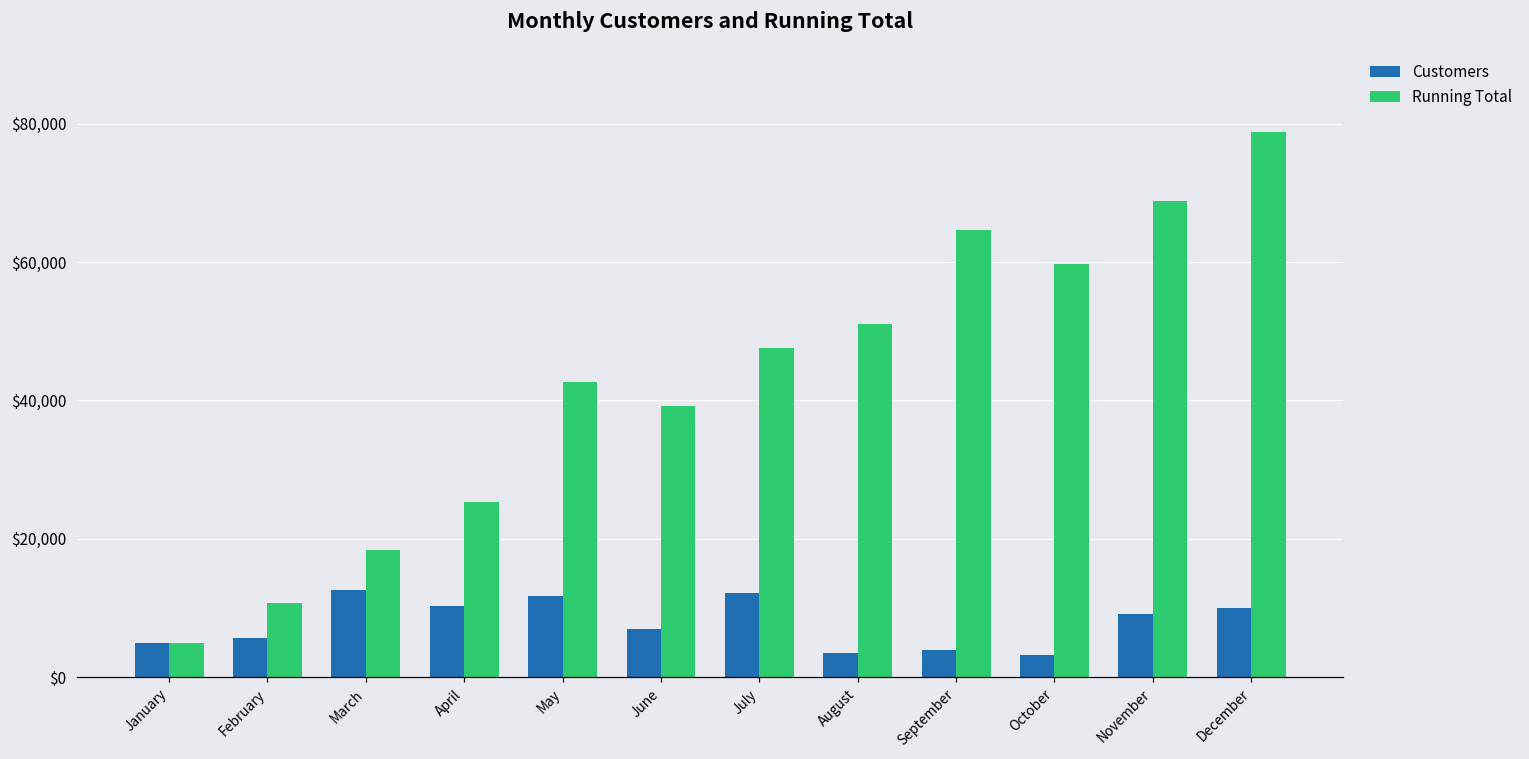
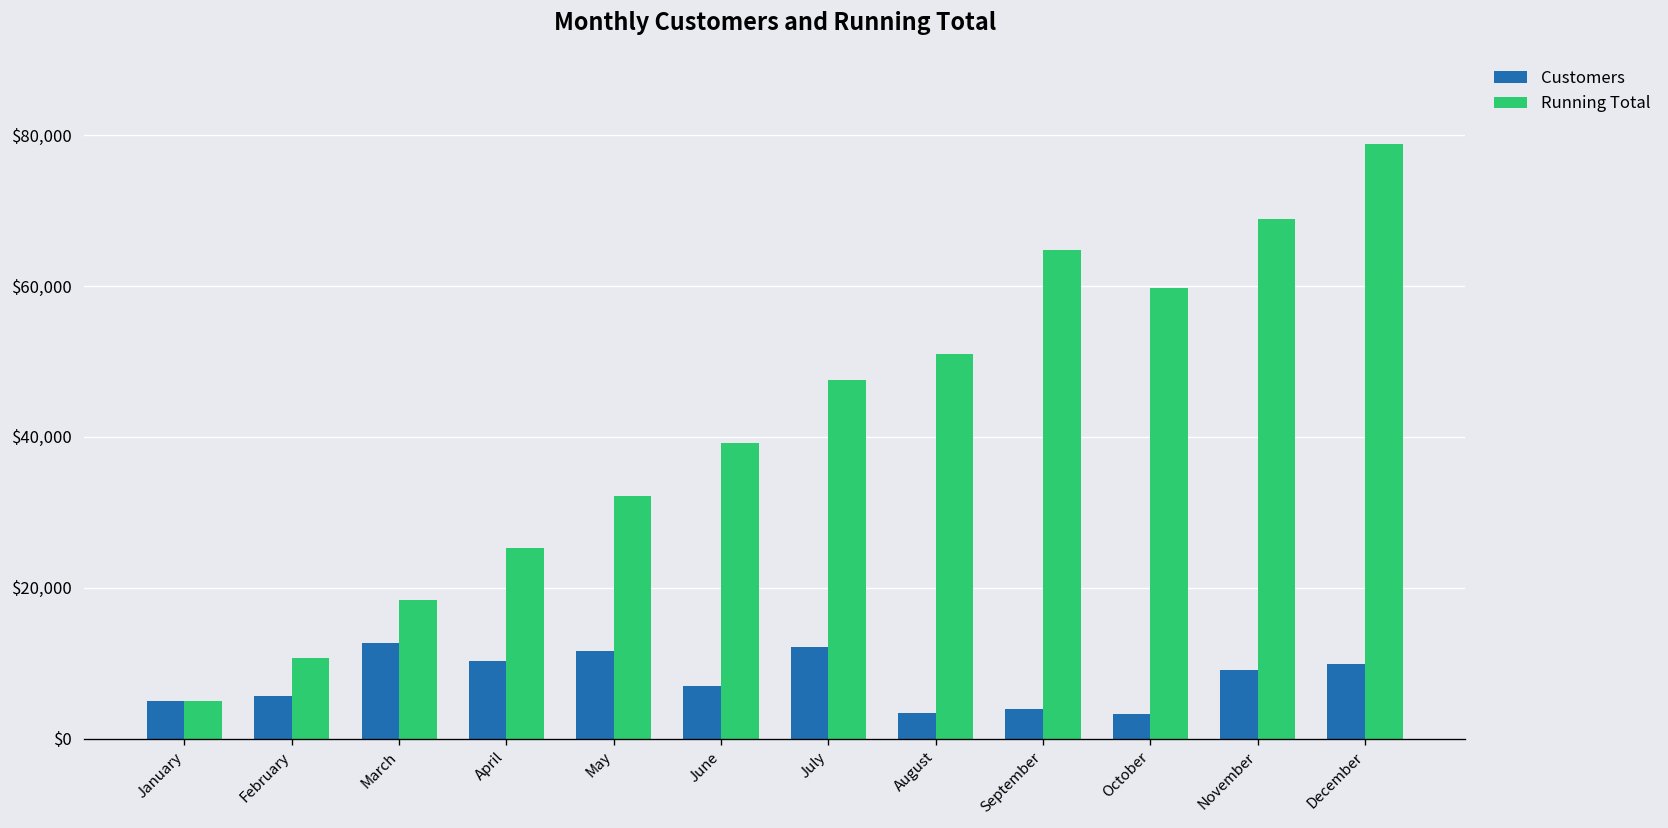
  {
    "Customers": {
      "January": "$5,000",
      "February": "$6,000",
      "March": "$13,000",
      "April": "$10,000",
      "May": "$12,000",
      "June": "$7,000",
      "July": "$12,000",
      "August": "$3,000",
      "September": "$4,000",
      "October": "$3,000",
      "November": "$9,000",
      "December": "$10,000"
    },
    "Running Total": {
      "January": "$5,000",
      "February": "$11,000",
      "March": "$18,000",
      "April": "$25,000",
-     "May": "$43,000",
+     "May": "$32,000",
      "June": "$39,000",
      "July": "$48,000",
      "August": "$51,000",
      "September": "$65,000",
      "October": "$60,000",
      "November": "$69,000",
      "December": "$79,000"
    }
  }
